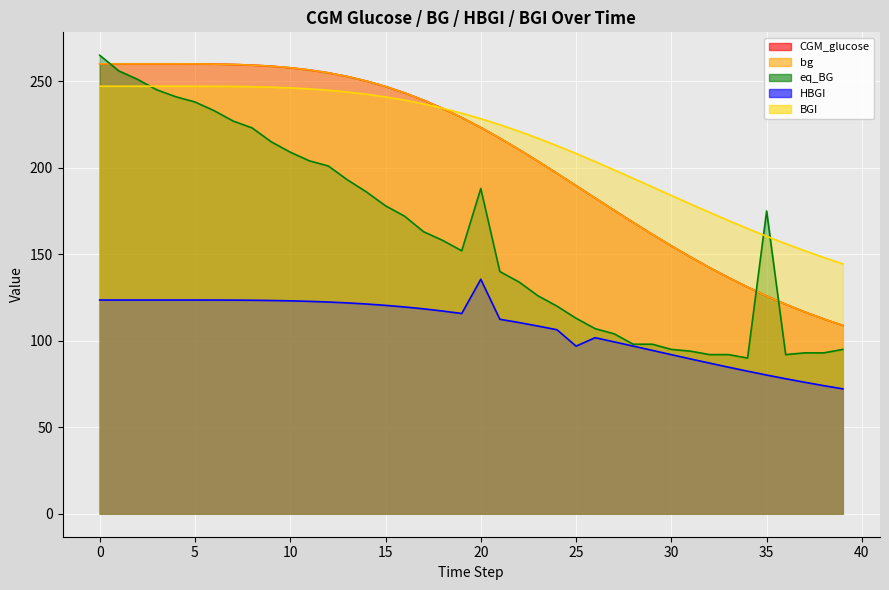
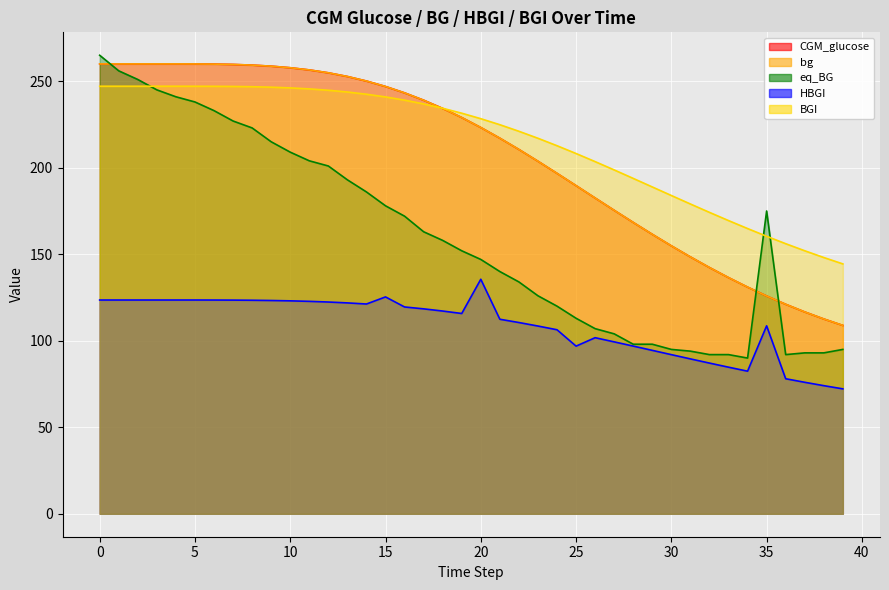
  {
    "eq_BG": {
      "0": 265,
      "5": 238,
      "10": 209,
      "15": 178,
-     "20": 188,
+     "20": 147,
      "25": 113,
      "30": 95,
      "35": 175
    },
    "HBGI": {
      "0": 124,
      "5": 124,
      "10": 123,
-     "15": 120,
+     "15": 125,
      "20": 136,
      "25": 97,
      "30": 92,
-     "35": 80
+     "35": 109
    }
  }
